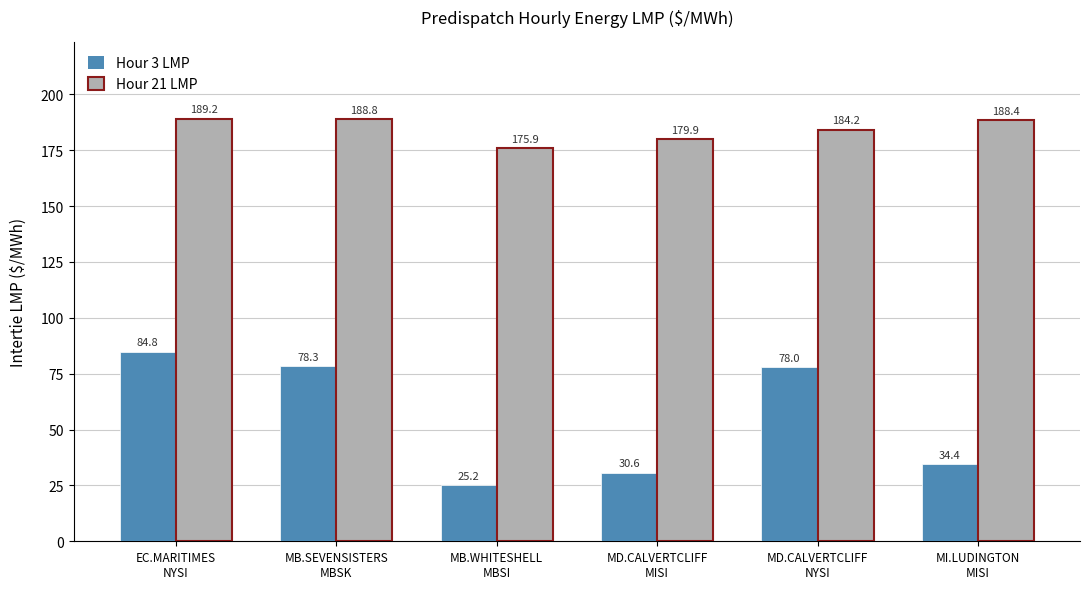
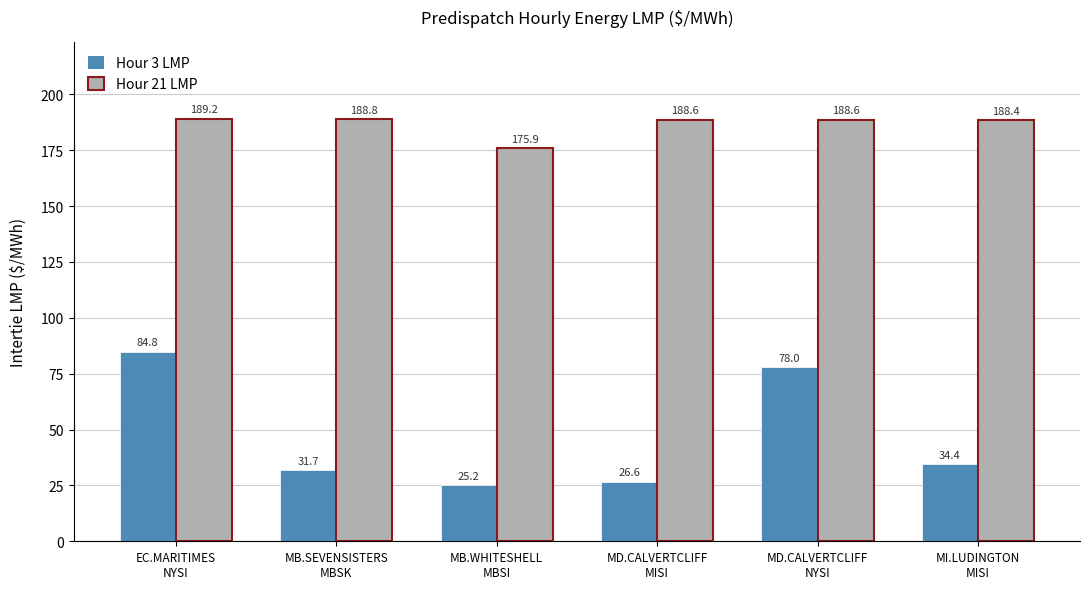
  {
    "Hour 3 LMP": {
      "EC.MARITIMES NYSI": 84.8,
-     "MB.SEVENSISTERS MBSK": 78.3,
+     "MB.SEVENSISTERS MBSK": 31.7,
      "MB.WHITESHELL MBSI": 25.2,
-     "MD.CALVERTCLIFF MISI": 30.6,
+     "MD.CALVERTCLIFF MISI": 26.6,
      "MD.CALVERTCLIFF NYSI": 78.0,
      "MI.LUDINGTON MISI": 34.4
    },
    "Hour 21 LMP": {
      "EC.MARITIMES NYSI": 189.2,
      "MB.SEVENSISTERS MBSK": 188.8,
      "MB.WHITESHELL MBSI": 175.9,
-     "MD.CALVERTCLIFF MISI": 179.9,
-     "MD.CALVERTCLIFF NYSI": 184.2,
+     "MD.CALVERTCLIFF MISI": 188.6,
+     "MD.CALVERTCLIFF NYSI": 188.6,
      "MI.LUDINGTON MISI": 188.4
    }
  }
